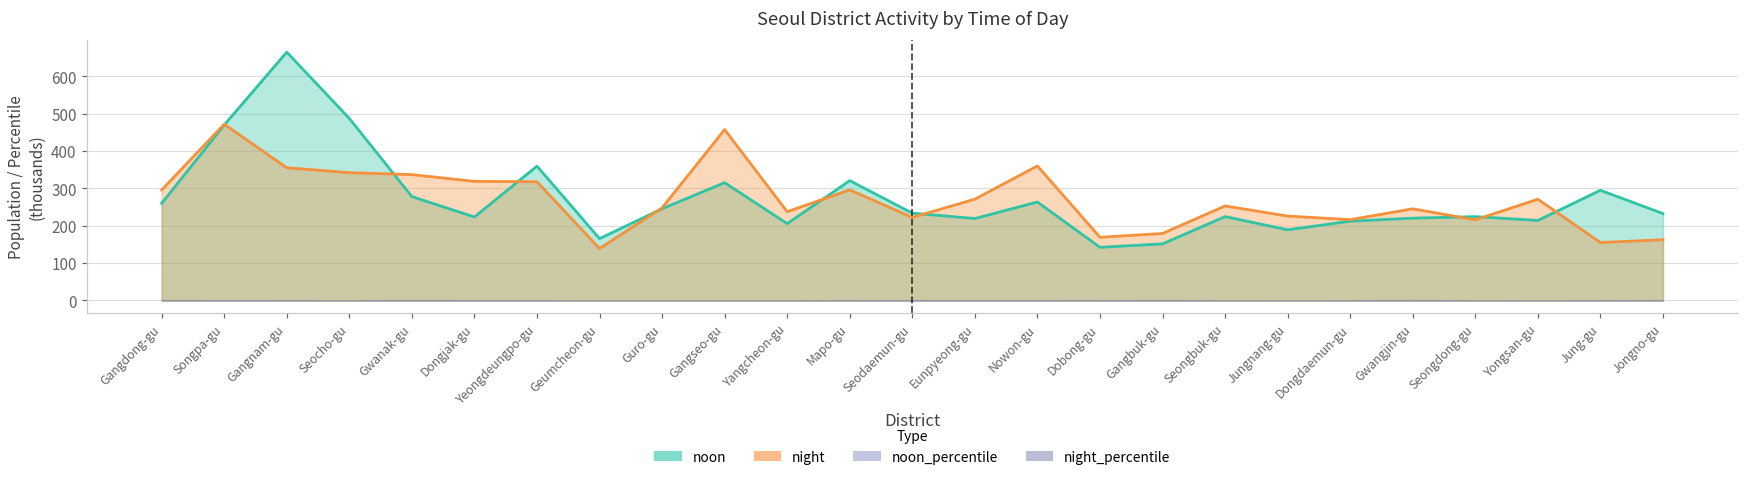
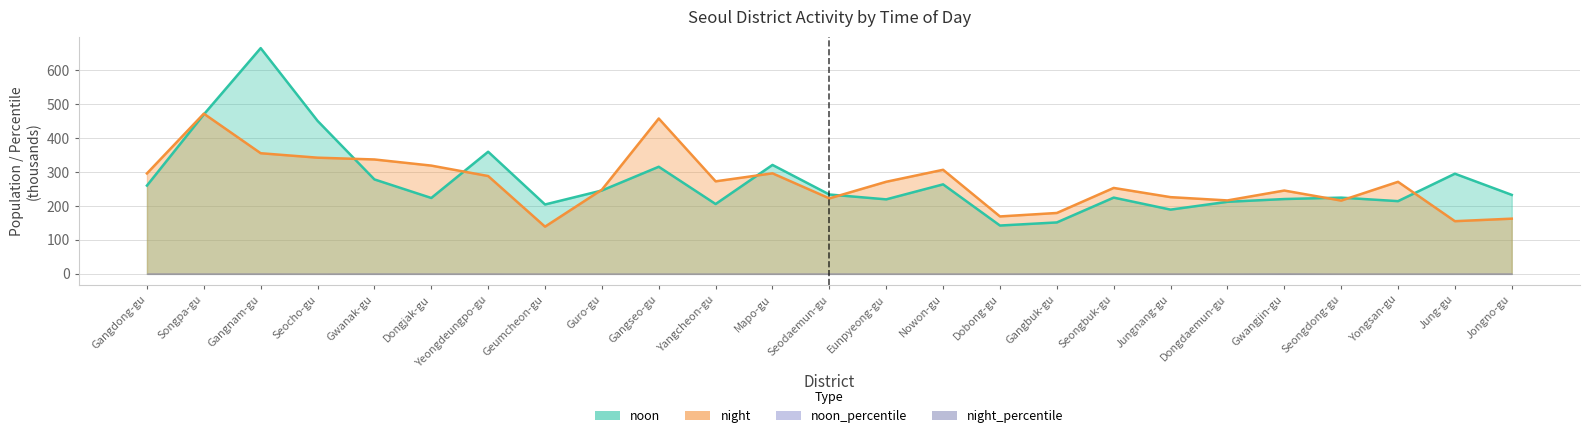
  {
    "noon": {
      "Gangdong-gu": 260,
      "Gangnam-gu": 660,
-     "Seocho-gu": 490,
+     "Seocho-gu": 450,
      "Gwanak-gu": 280,
      "Dongjak-gu": 220,
      "Yeongdeungpo-gu": 360,
-     "Geumcheon-gu": 170,
+     "Geumcheon-gu": 200,
      "Gangseo-gu": 320,
      "Yangcheon-gu": 210,
      "Mapo-gu": 320,
      "Seodaemun-gu": 230,
      "Eunpyeong-gu": 220,
      "Nowon-gu": 260,
      "Dobong-gu": 140,
      "Gangbuk-gu": 150,
      "Seongbuk-gu": 220,
      "Jungnang-gu": 190,
      "Gwangjin-gu": 220,
      "Seongdong-gu": 220,
      "Yongsan-gu": 210,
      "Jung-gu": 290,
      "Jongno-gu": 230
    },
    "night": {
      "Gangdong-gu": 300,
      "Gangnam-gu": 360,
      "Seocho-gu": 340,
      "Gwanak-gu": 340,
      "Dongjak-gu": 320,
-     "Yeongdeungpo-gu": 320,
+     "Yeongdeungpo-gu": 290,
      "Geumcheon-gu": 140,
      "Gangseo-gu": 460,
-     "Yangcheon-gu": 240,
+     "Yangcheon-gu": 270,
      "Mapo-gu": 300,
      "Seodaemun-gu": 220,
      "Eunpyeong-gu": 270,
-     "Nowon-gu": 360,
+     "Nowon-gu": 310,
      "Dobong-gu": 170,
      "Gangbuk-gu": 180,
      "Seongbuk-gu": 250,
      "Jungnang-gu": 230,
      "Gwangjin-gu": 250,
      "Seongdong-gu": 220,
      "Yongsan-gu": 270,
      "Jung-gu": 160,
      "Jongno-gu": 160
    }
  }
